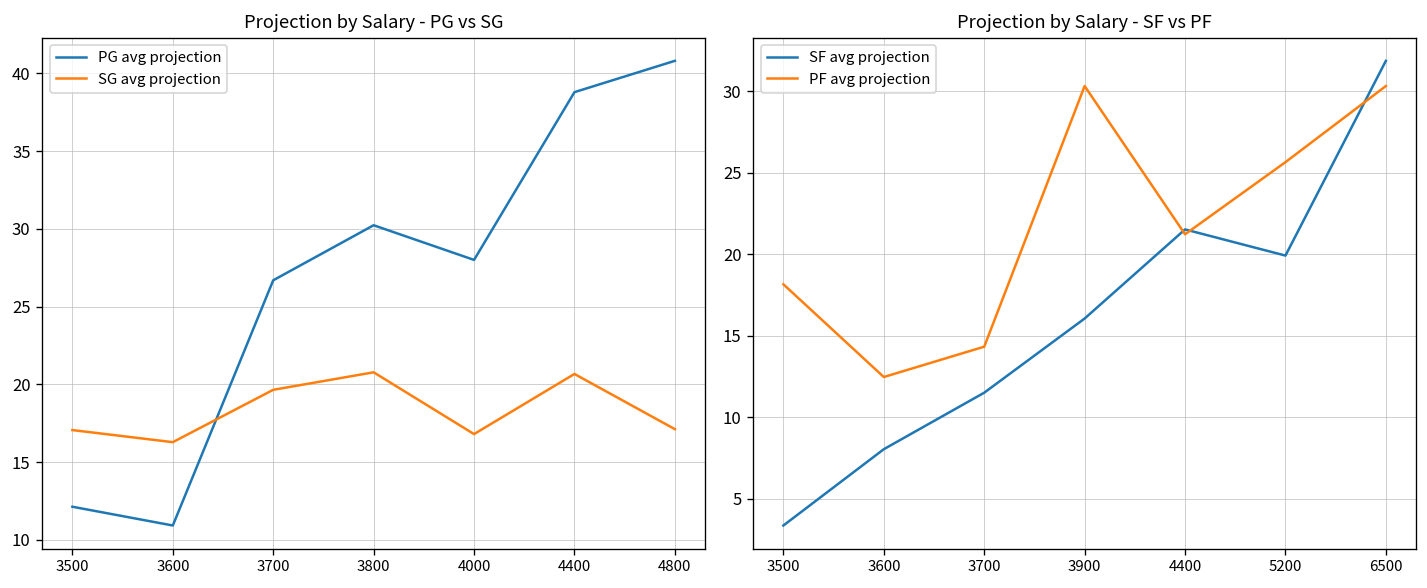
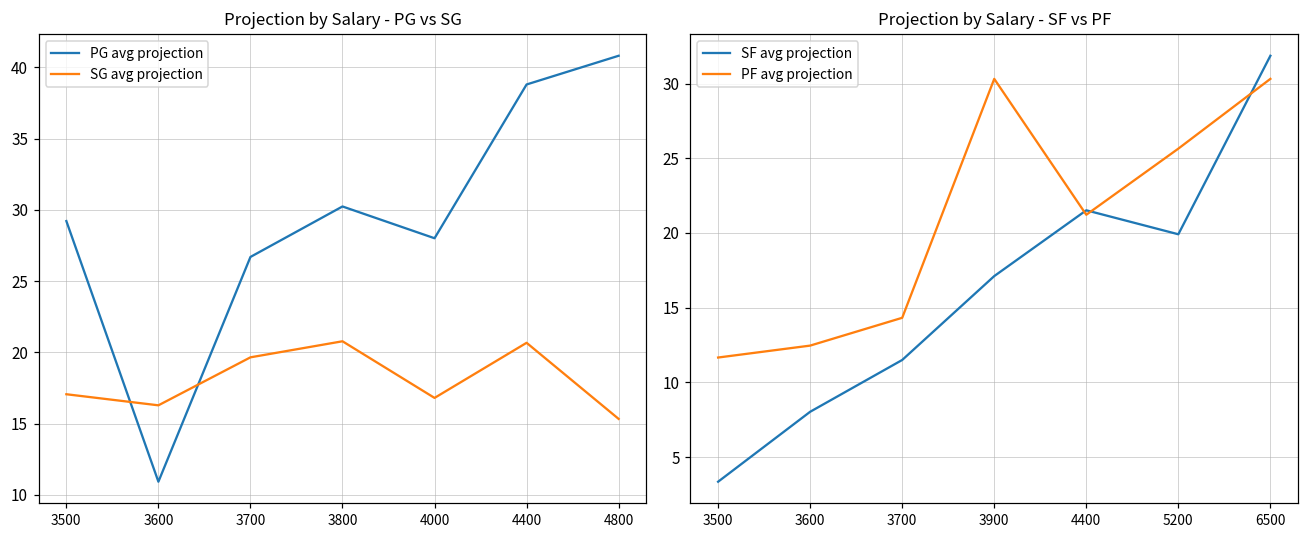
  {
    "Projection by Salary - PG vs SG": {
      "PG avg projection": {
-       "3500": 12.1,
+       "3500": 29.2,
        "3600": 10.9,
        "3700": 26.7,
        "3800": 30.2,
        "4000": 28.0,
        "4400": 38.8,
        "4800": 40.8
      },
      "SG avg projection": {
        "3500": 17.1,
        "3600": 16.3,
        "3700": 19.6,
        "3800": 20.8,
        "4000": 16.8,
        "4400": 20.7,
-       "4800": 17.1
+       "4800": 15.3
      }
    },
    "Projection by Salary - SF vs PF": {
      "SF avg projection": {
        "3500": 3.4,
        "3600": 8.0,
        "3700": 11.5,
-       "3900": 16.1,
+       "3900": 17.1,
        "4400": 21.5,
        "5200": 19.9,
        "6500": 31.9
      },
      "PF avg projection": {
-       "3500": 18.2,
+       "3500": 11.7,
        "3600": 12.5,
        "3700": 14.3,
        "3900": 30.3,
        "4400": 21.2,
        "5200": 25.6,
        "6500": 30.3
      }
    }
  }
